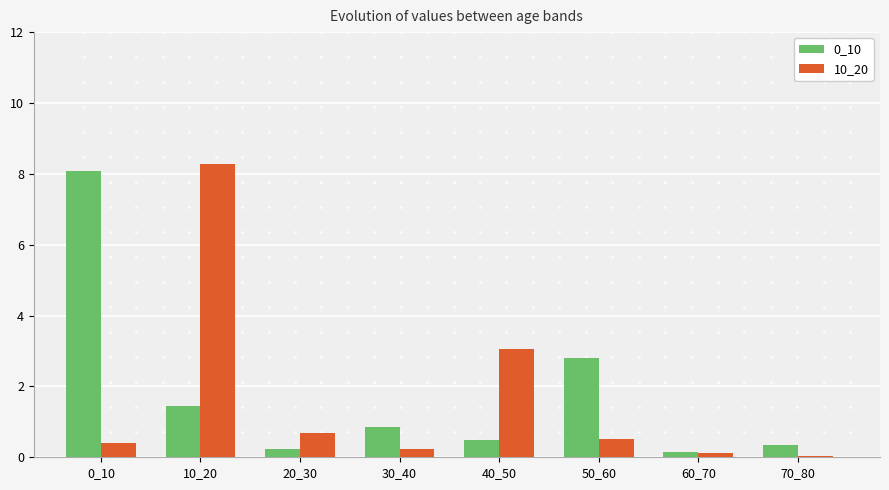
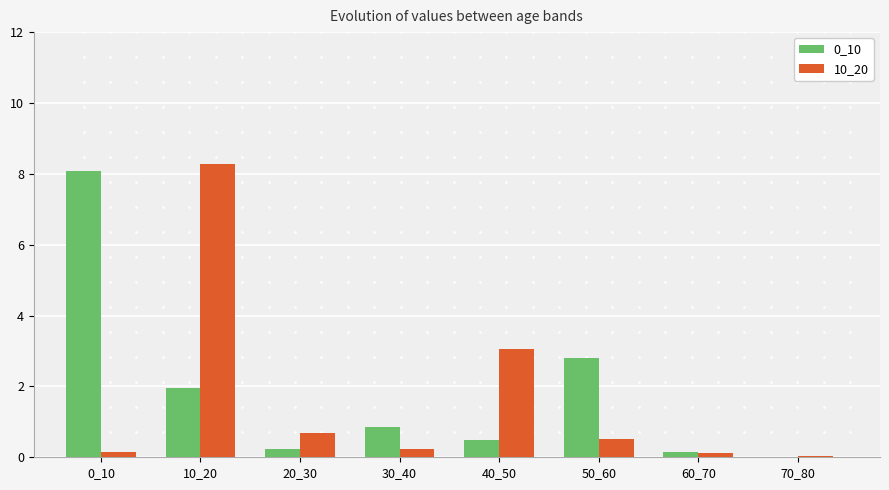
  {
    "0_10": {
      "0_10": 8.1,
-     "10_20": 1.5,
+     "10_20": 1.9,
      "20_30": 0.2,
      "30_40": 0.9,
      "40_50": 0.5,
      "50_60": 2.8,
      "60_70": 0.1,
-     "70_80": 0.4
+     "70_80": 0.0
    },
    "10_20": {
-     "0_10": 0.4,
+     "0_10": 0.2,
      "10_20": 8.3,
      "20_30": 0.7,
      "30_40": 0.2,
      "40_50": 3.0,
      "50_60": 0.5,
      "60_70": 0.1
    }
  }
